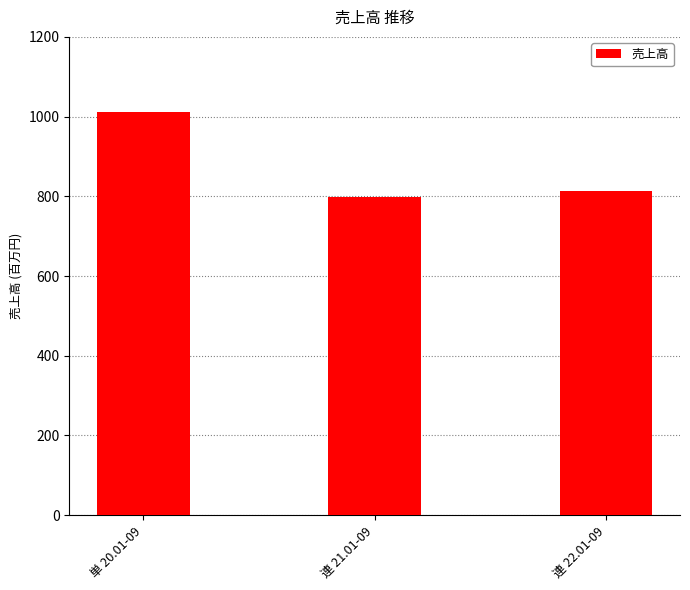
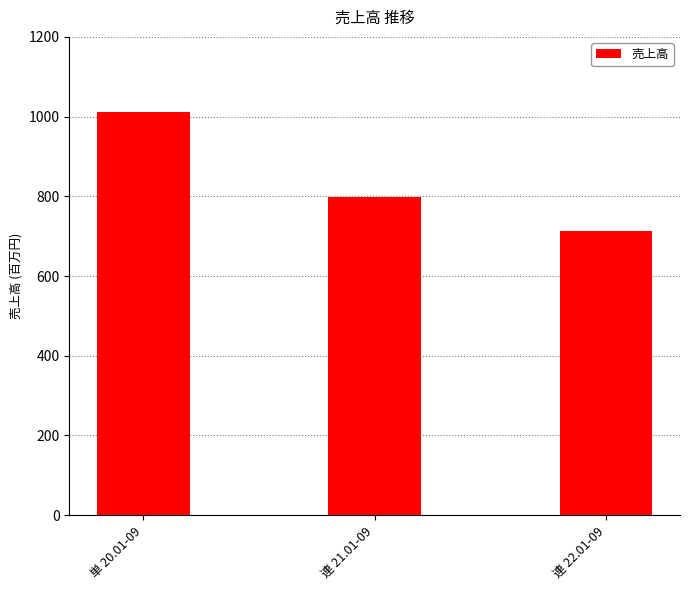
  {
    "単 20.01-09": 1010,
    "連 21.01-09": 800,
-   "連 22.01-09": 810
+   "連 22.01-09": 710
  }
